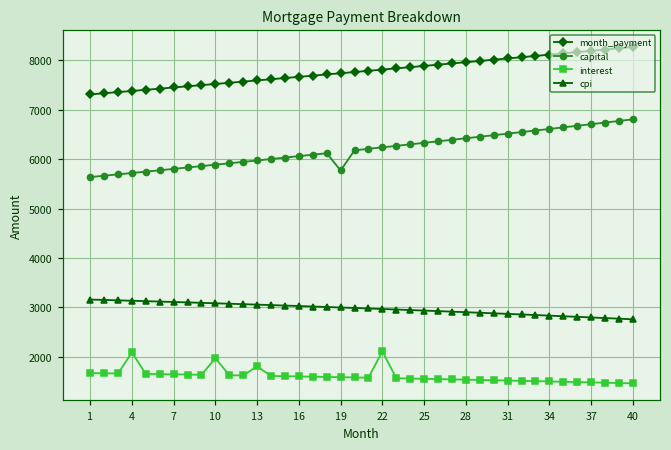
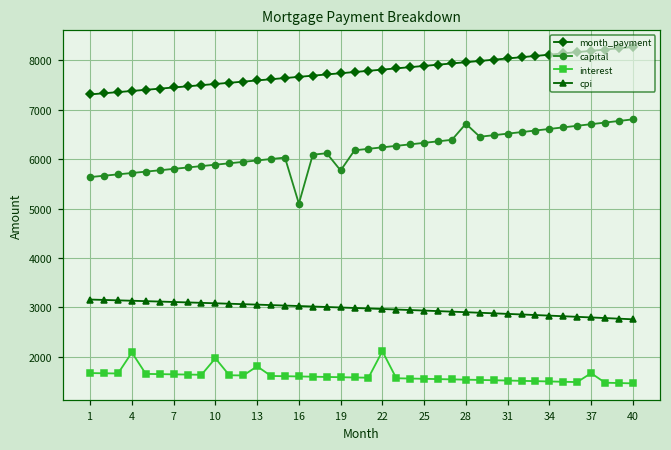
  {
    "capital": {
      "1": 5600,
      "4": 5700,
      "7": 5800,
      "10": 5900,
      "13": 6000,
-     "16": 6100,
+     "16": 5100,
      "19": 5800,
      "22": 6200,
      "25": 6300,
-     "28": 6400,
+     "28": 6700,
      "31": 6500,
      "34": 6600,
      "37": 6700,
      "40": 6800
    },
    "interest": {
      "1": 1700,
      "4": 2100,
      "7": 1600,
      "10": 2000,
      "13": 1800,
      "16": 1600,
      "19": 1600,
      "22": 2100,
      "25": 1600,
      "28": 1500,
      "31": 1500,
      "34": 1500,
-     "37": 1500,
+     "37": 1700,
      "40": 1500
    }
  }
